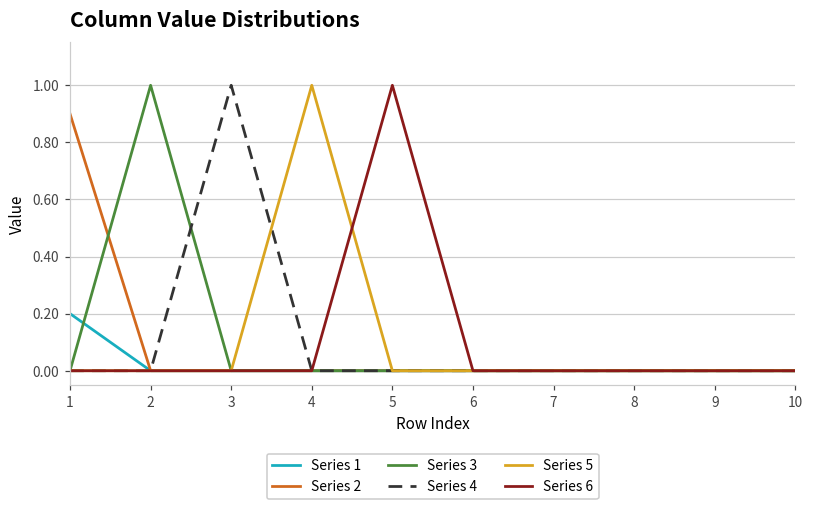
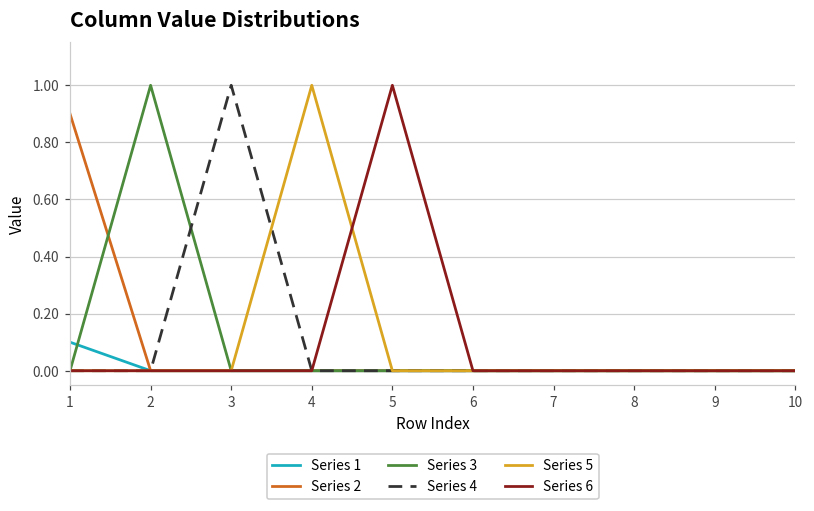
  {
    "Series 1": {
-     "1": 0.2
+     "1": 0.1
    },
    "Series 2": {
      "1": 0.9
    },
    "Series 3": {
      "2": 1.0
    },
    "Series 4": {
      "3": 1.0
    },
    "Series 5": {
      "4": 1.0
    },
    "Series 6": {
      "5": 1.0
    }
  }
